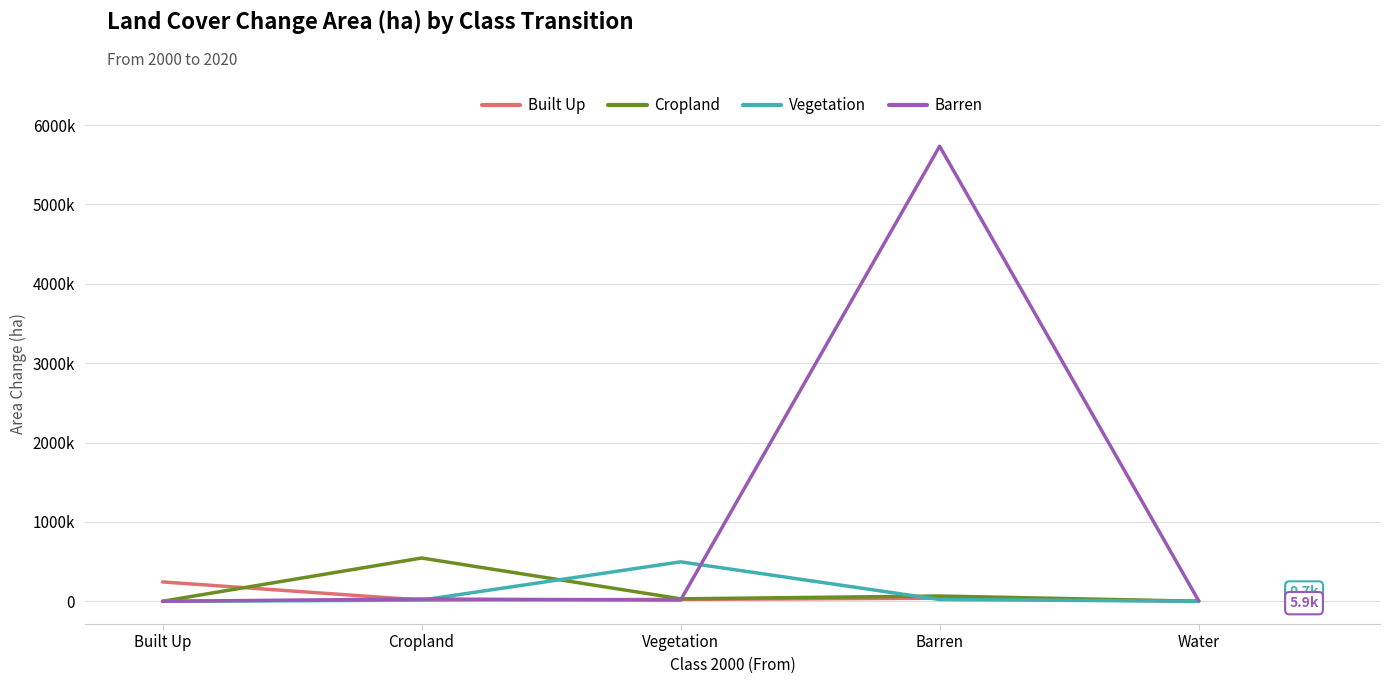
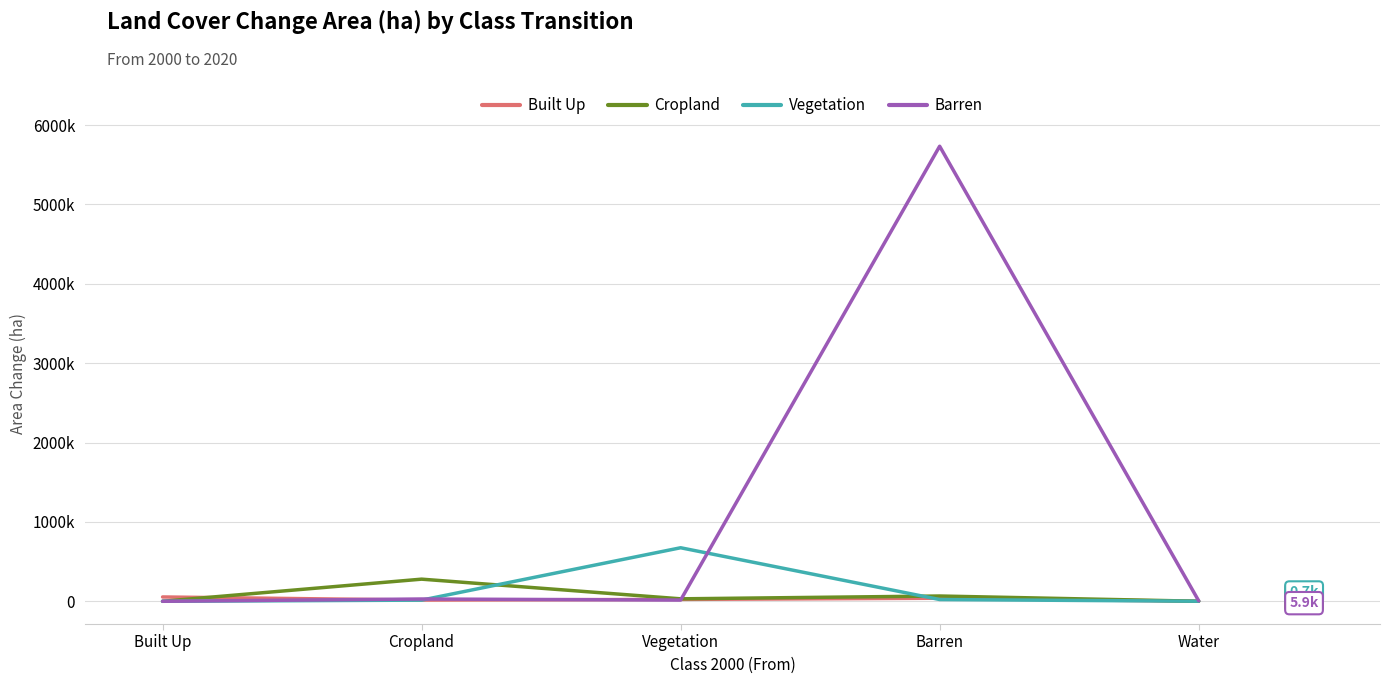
  {
    "Built Up": {
-     "Built Up": 200000
+     "Built Up": 100000
    },
    "Cropland": {
-     "Cropland": 500000
+     "Cropland": 300000
    },
    "Vegetation": {
-     "Vegetation": 500000
+     "Vegetation": 700000
    },
    "Barren": {
      "Barren": 5700000
    }
  }
